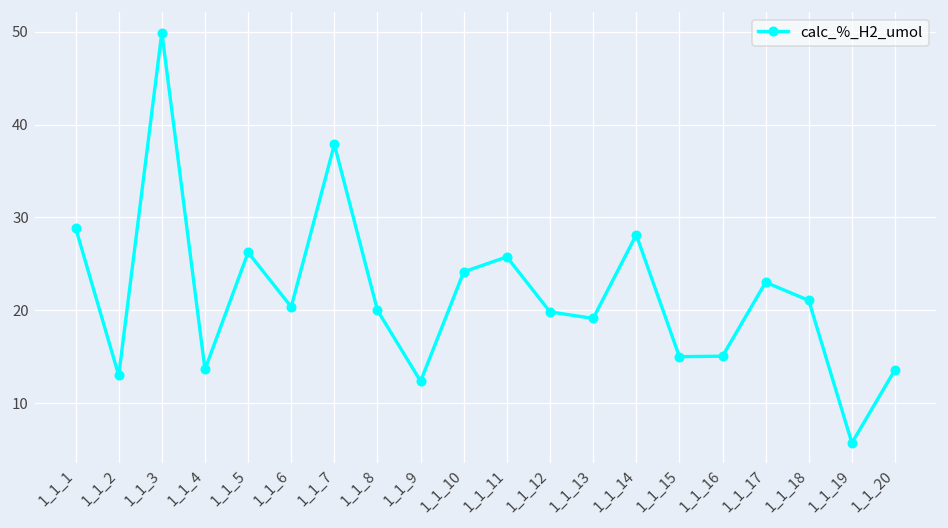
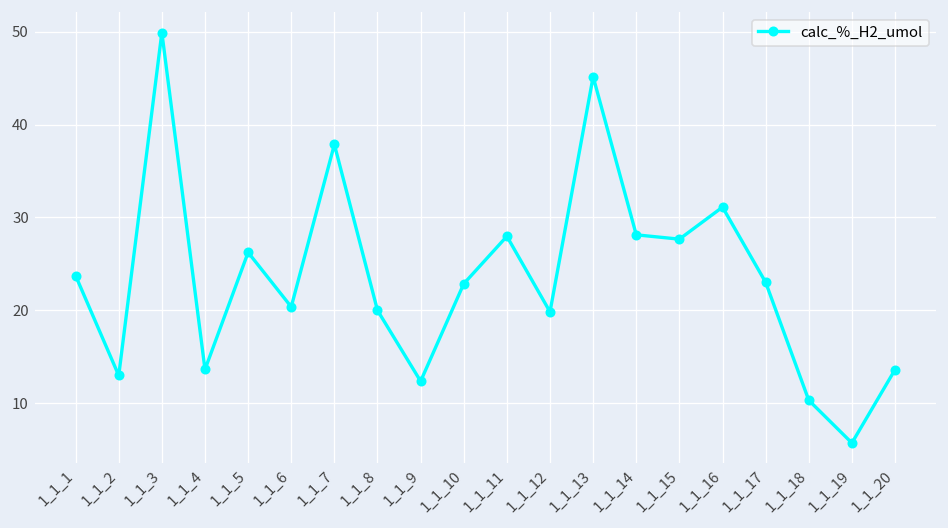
  {
-   "1_1_1": 29,
+   "1_1_1": 24,
    "1_1_2": 13,
    "1_1_3": 50,
    "1_1_4": 14,
    "1_1_5": 26,
    "1_1_6": 20,
    "1_1_7": 38,
    "1_1_8": 20,
    "1_1_9": 12,
-   "1_1_10": 24,
-   "1_1_11": 26,
+   "1_1_10": 23,
+   "1_1_11": 28,
    "1_1_12": 20,
-   "1_1_13": 19,
+   "1_1_13": 45,
    "1_1_14": 28,
-   "1_1_15": 15,
-   "1_1_16": 15,
+   "1_1_15": 28,
+   "1_1_16": 31,
    "1_1_17": 23,
-   "1_1_18": 21,
+   "1_1_18": 10,
    "1_1_19": 6,
    "1_1_20": 14
  }
